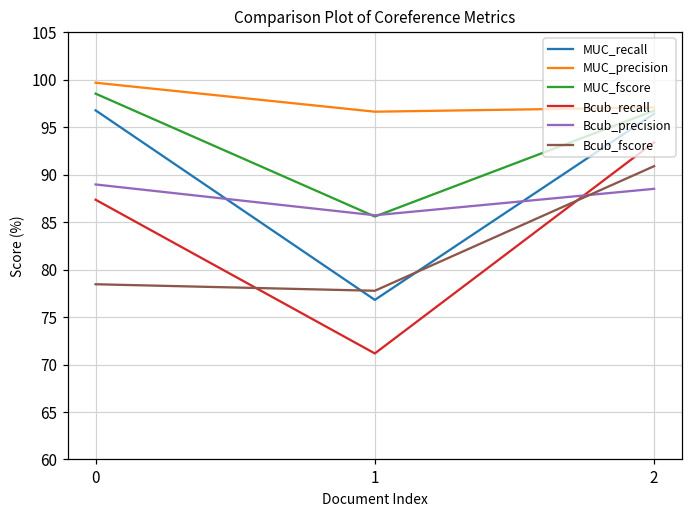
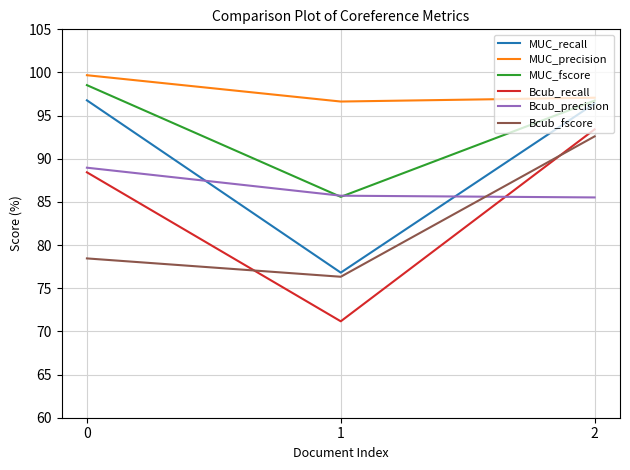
  {
    "MUC_recall": {
      "0": 97,
      "1": 77
    },
    "MUC_precision": {
      "0": 100,
      "1": 97
    },
    "MUC_fscore": {
      "0": 99
    },
    "Bcub_recall": {
-     "0": 87,
+     "0": 88,
      "1": 71
    },
    "Bcub_precision": {
      "0": 89,
-     "2": 89
+     "2": 86
    },
    "Bcub_fscore": {
      "0": 78,
-     "1": 78,
-     "2": 91
+     "1": 76,
+     "2": 93
    }
  }
